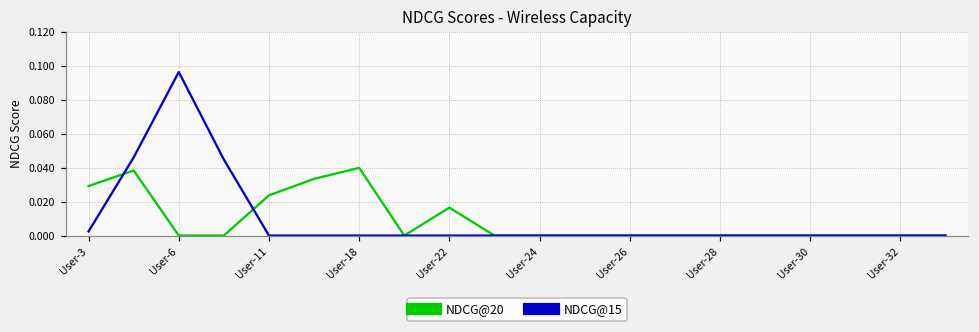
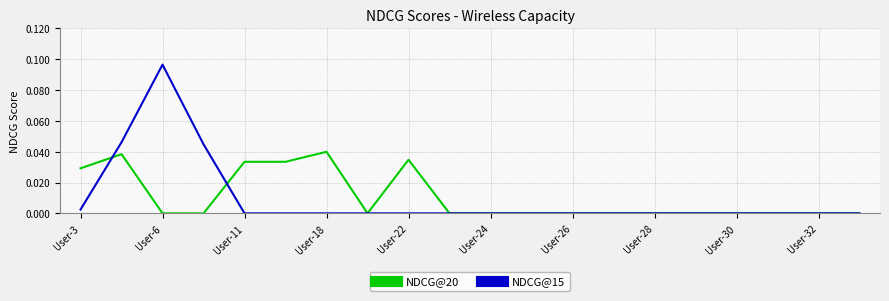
  {
    "NDCG@20": {
      "User-3": 0.029,
      "User-6": 0.000,
-     "User-11": 0.024,
+     "User-11": 0.033,
      "User-18": 0.040,
-     "User-22": 0.016
+     "User-22": 0.035
    },
    "NDCG@15": {
      "User-3": 0.002,
      "User-6": 0.096,
      "User-11": 0.000,
      "User-18": 0.000,
      "User-22": 0.000
    }
  }
